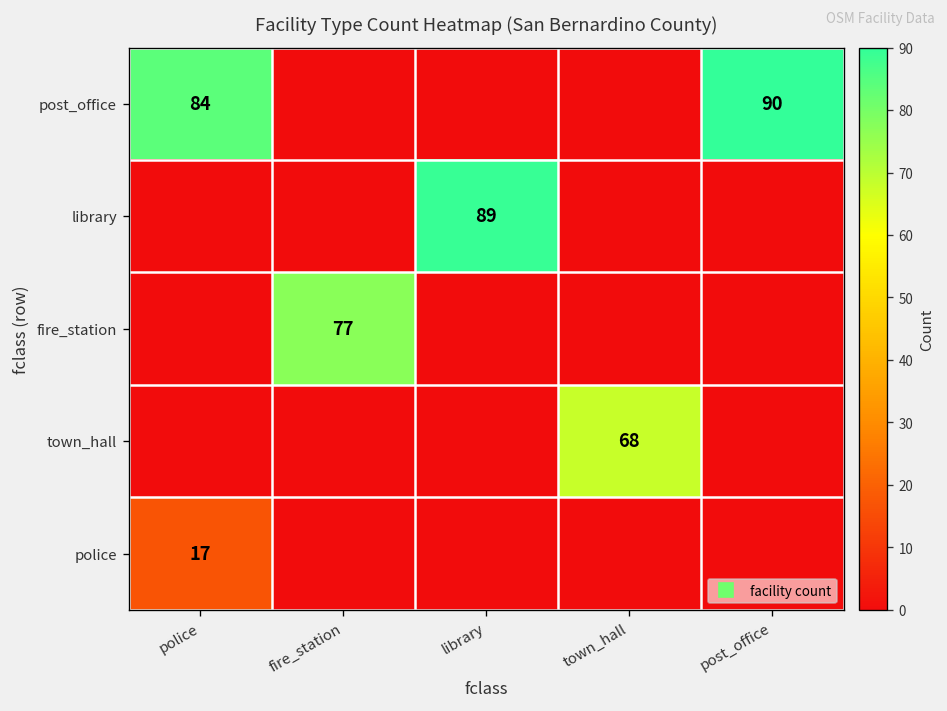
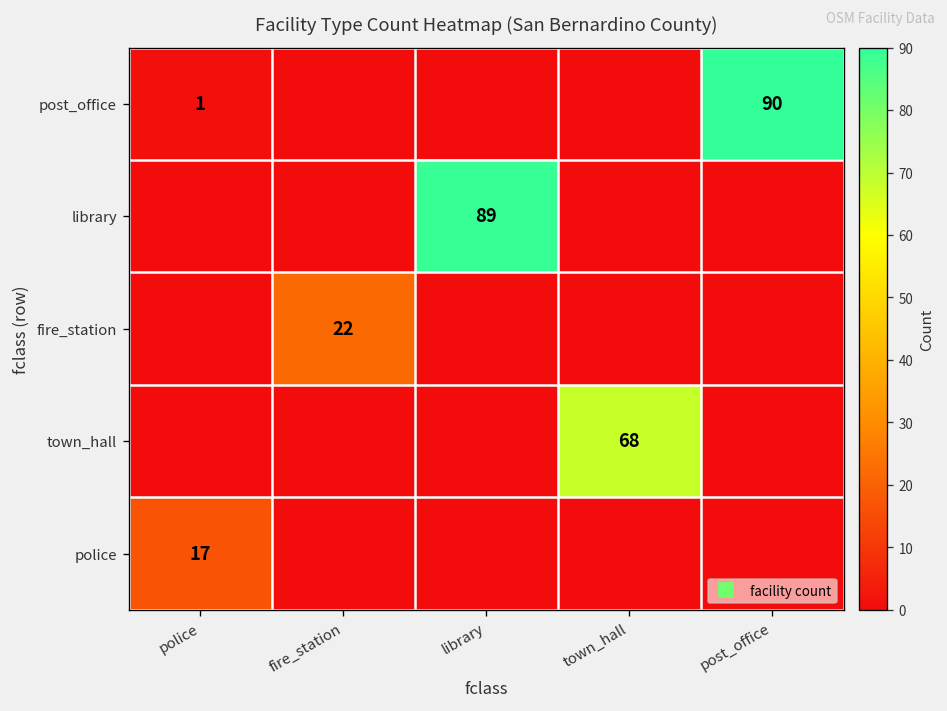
  {
    "post_office": {
-     "police": 84,
+     "police": 1,
      "post_office": 90
    },
    "library": {
      "library": 89
    },
    "fire_station": {
-     "fire_station": 77
+     "fire_station": 22
    },
    "town_hall": {
      "town_hall": 68
    },
    "police": {
      "police": 17
    }
  }
